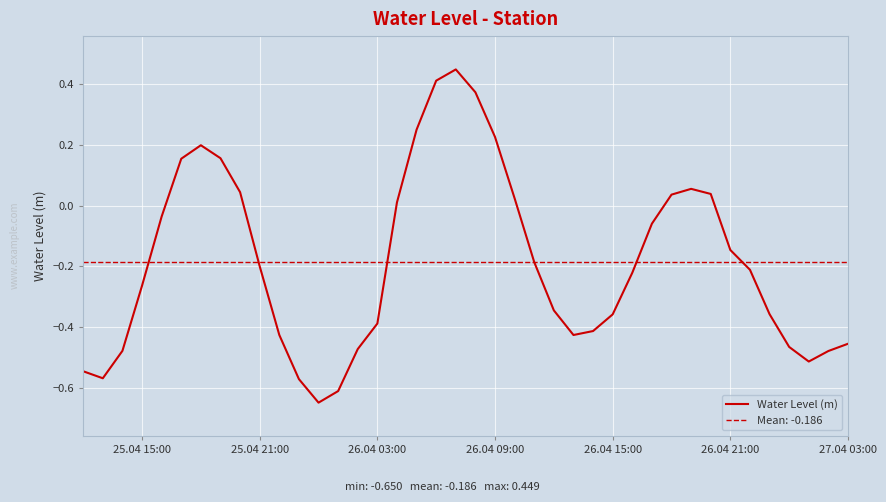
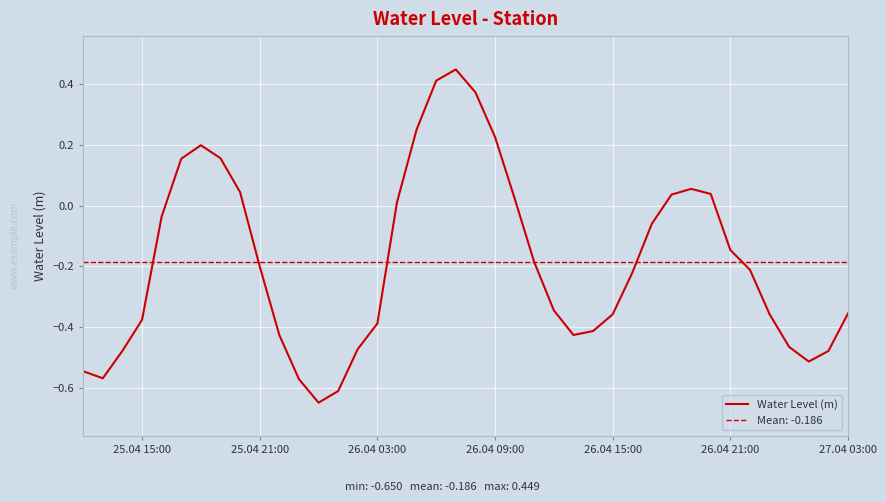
  {
-   "25.04 15:00": -0.26,
+   "25.04 15:00": -0.38,
    "25.04 21:00": -0.20,
    "26.04 03:00": -0.39,
    "26.04 09:00": 0.23,
    "26.04 15:00": -0.36,
    "26.04 21:00": -0.15,
-   "27.04 03:00": -0.46
+   "27.04 03:00": -0.36
  }
